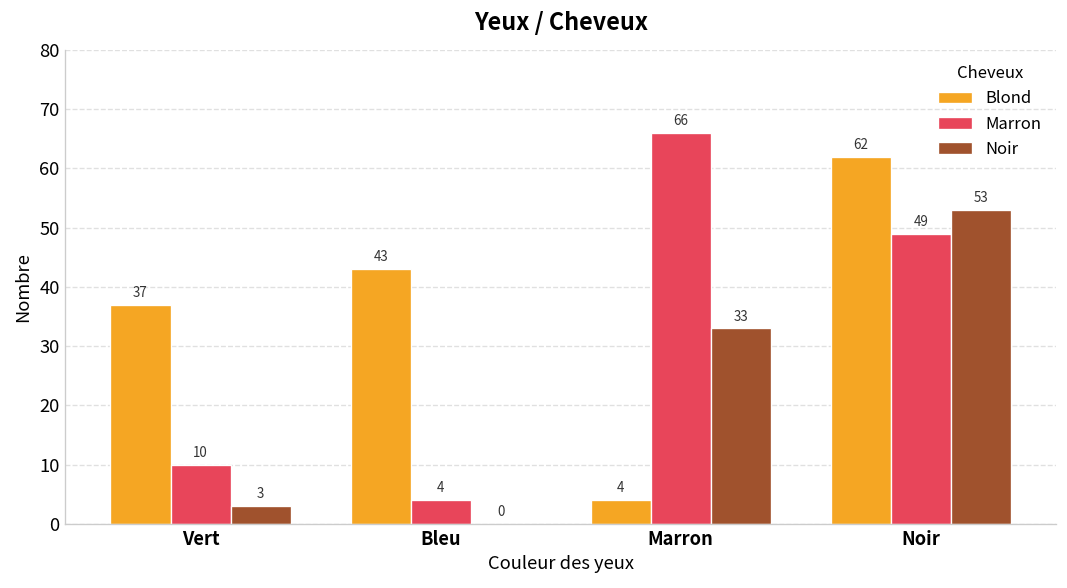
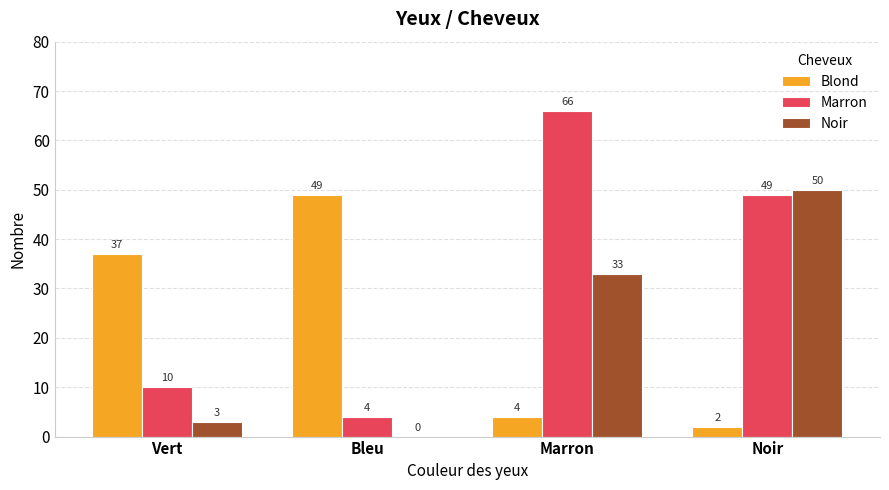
  {
    "Blond": {
      "Vert": 37,
-     "Bleu": 43,
+     "Bleu": 49,
      "Marron": 4,
-     "Noir": 62
+     "Noir": 2
    },
    "Marron": {
      "Vert": 10,
      "Bleu": 4,
      "Marron": 66,
      "Noir": 49
    },
    "Noir": {
      "Vert": 3,
      "Bleu": 0,
      "Marron": 33,
-     "Noir": 53
+     "Noir": 50
    }
  }
